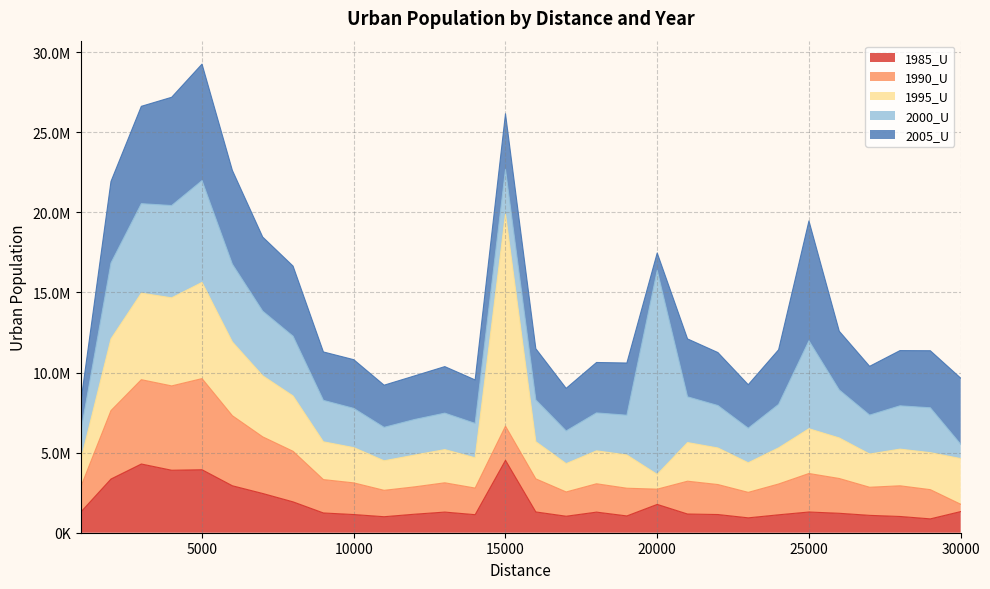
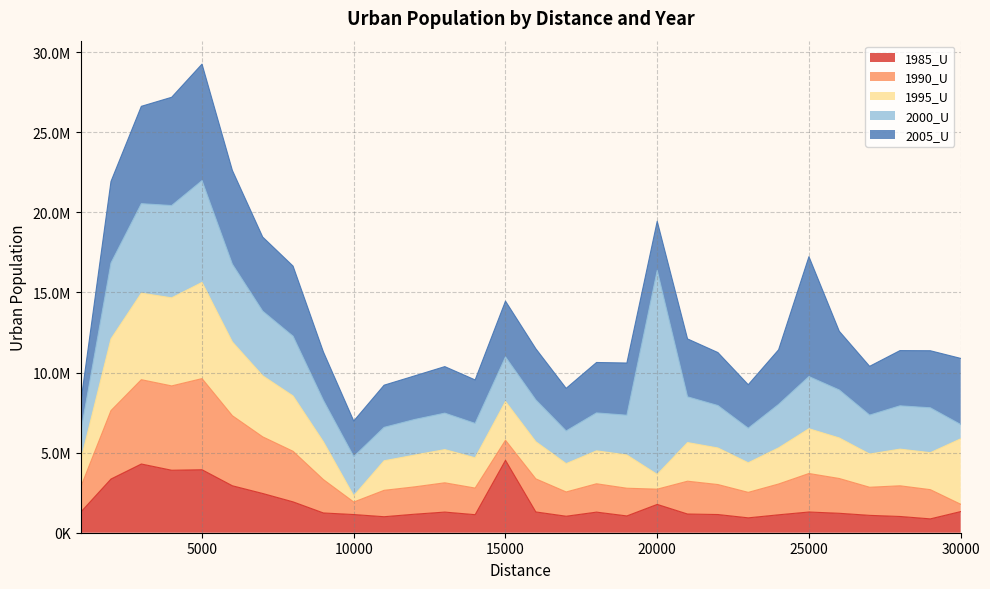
  {
    "1985_U": {
      "5000": 3900000,
      "10000": 1100000,
      "15000": 4500000,
      "20000": 1800000,
      "25000": 1300000,
      "30000": 1300000
    },
    "1990_U": {
      "5000": 5700000,
-     "10000": 2000000,
-     "15000": 2100000,
+     "10000": 800000,
+     "15000": 1300000,
      "20000": 1000000,
      "25000": 2400000,
      "30000": 500000
    },
    "1995_U": {
      "5000": 6000000,
-     "10000": 2200000,
-     "15000": 13200000,
+     "10000": 400000,
+     "15000": 2400000,
      "20000": 900000,
      "25000": 2800000,
-     "30000": 2900000
+     "30000": 4100000
    },
    "2000_U": {
      "5000": 6400000,
      "10000": 2400000,
      "15000": 2800000,
      "20000": 12700000,
-     "25000": 5500000,
+     "25000": 3300000,
      "30000": 900000
    },
    "2005_U": {
      "5000": 7300000,
-     "10000": 3000000,
+     "10000": 2200000,
      "15000": 3500000,
-     "20000": 1100000,
+     "20000": 3100000,
      "25000": 7500000,
      "30000": 4100000
    }
  }
